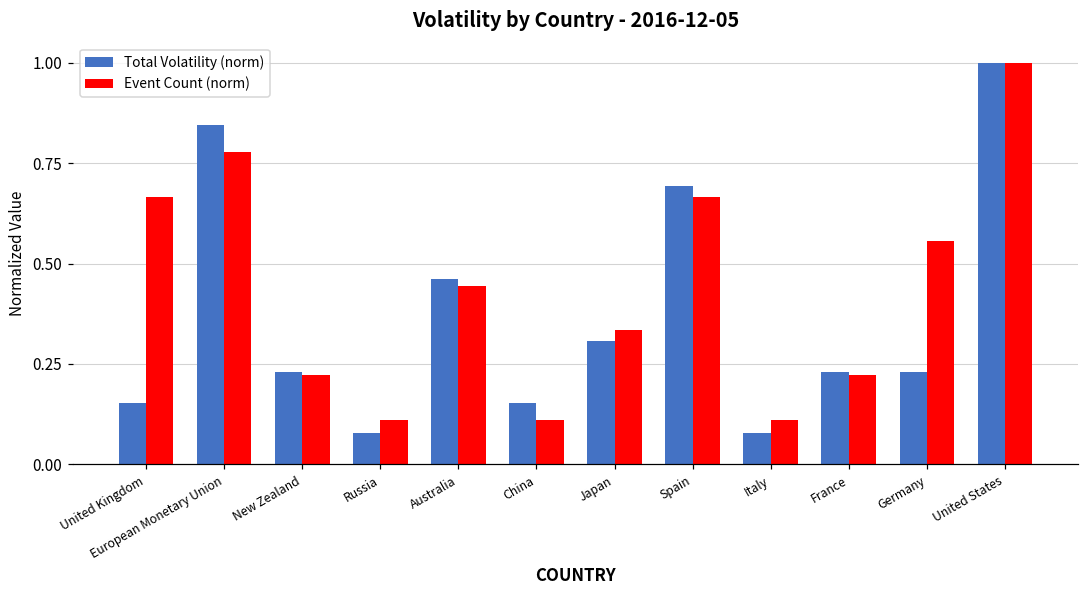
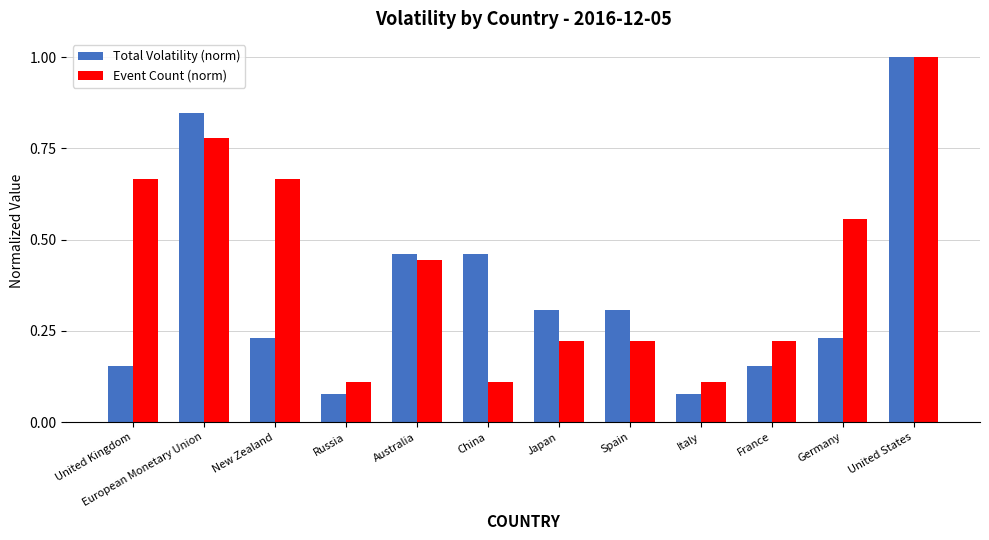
  {
    "Total Volatility (norm)": {
      "United Kingdom": 0.15,
      "European Monetary Union": 0.85,
      "New Zealand": 0.23,
      "Russia": 0.08,
      "Australia": 0.46,
-     "China": 0.15,
+     "China": 0.46,
      "Japan": 0.31,
-     "Spain": 0.69,
+     "Spain": 0.31,
      "Italy": 0.08,
-     "France": 0.23,
+     "France": 0.15,
      "Germany": 0.23,
      "United States": 1.00
    },
    "Event Count (norm)": {
      "United Kingdom": 0.67,
      "European Monetary Union": 0.78,
-     "New Zealand": 0.22,
+     "New Zealand": 0.67,
      "Russia": 0.11,
      "Australia": 0.44,
      "China": 0.11,
-     "Japan": 0.33,
-     "Spain": 0.67,
+     "Japan": 0.22,
+     "Spain": 0.22,
      "Italy": 0.11,
      "France": 0.22,
      "Germany": 0.56,
      "United States": 1.00
    }
  }
